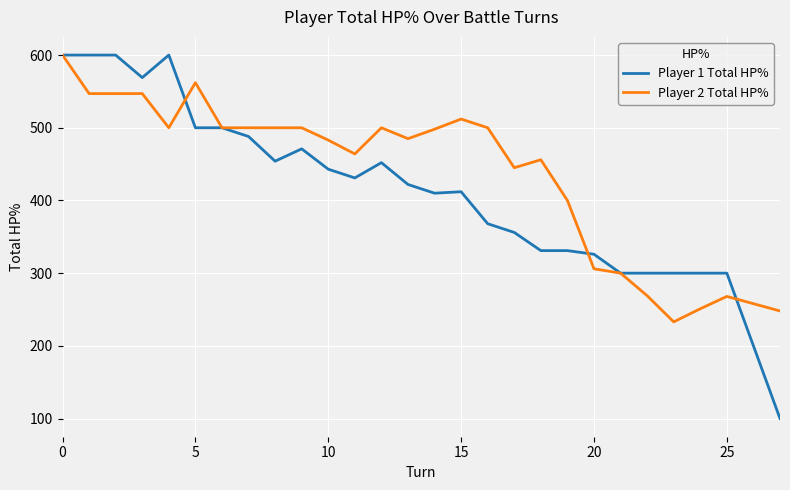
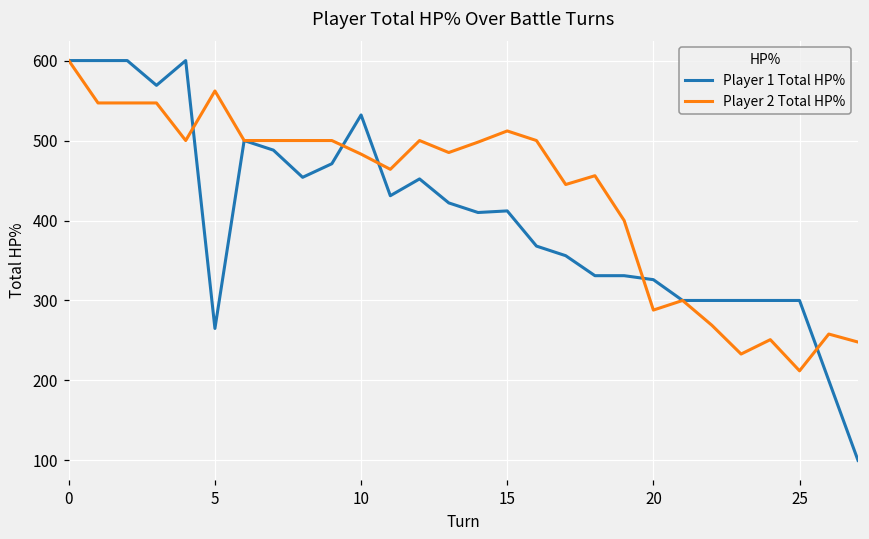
  {
    "Player 1 Total HP%": {
-     "5": 500,
-     "10": 440,
+     "5": 270,
+     "10": 530,
      "15": 410,
      "20": 330,
      "25": 300
    },
    "Player 2 Total HP%": {
      "5": 560,
      "10": 480,
      "15": 510,
-     "20": 310,
-     "25": 270
+     "20": 290,
+     "25": 210
    }
  }
